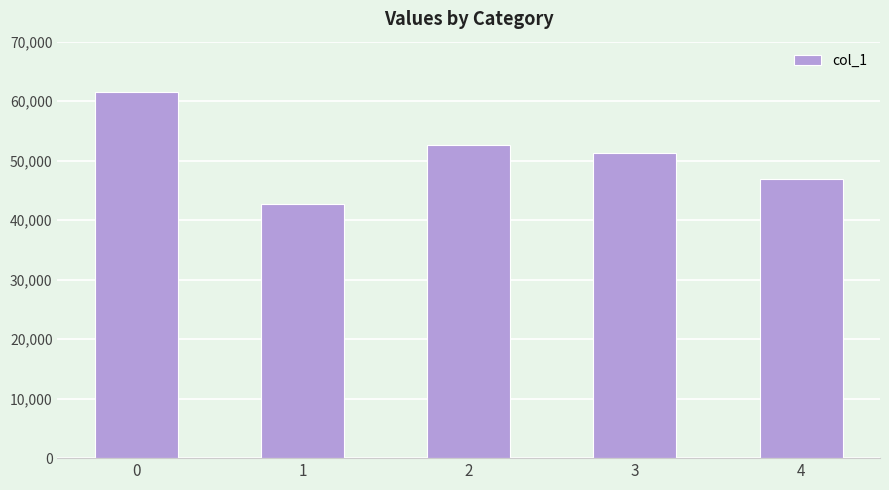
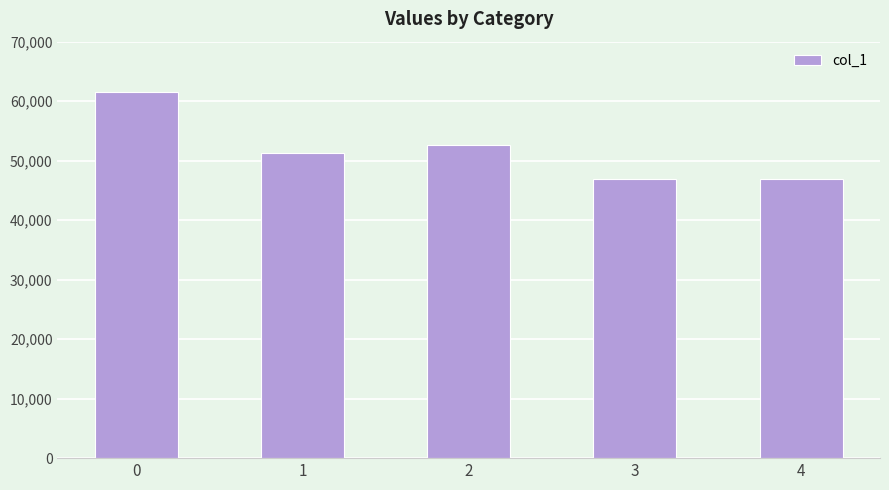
  {
    "0": "62,000",
-   "1": "43,000",
+   "1": "51,000",
    "2": "53,000",
-   "3": "51,000",
+   "3": "47,000",
    "4": "47,000"
  }
